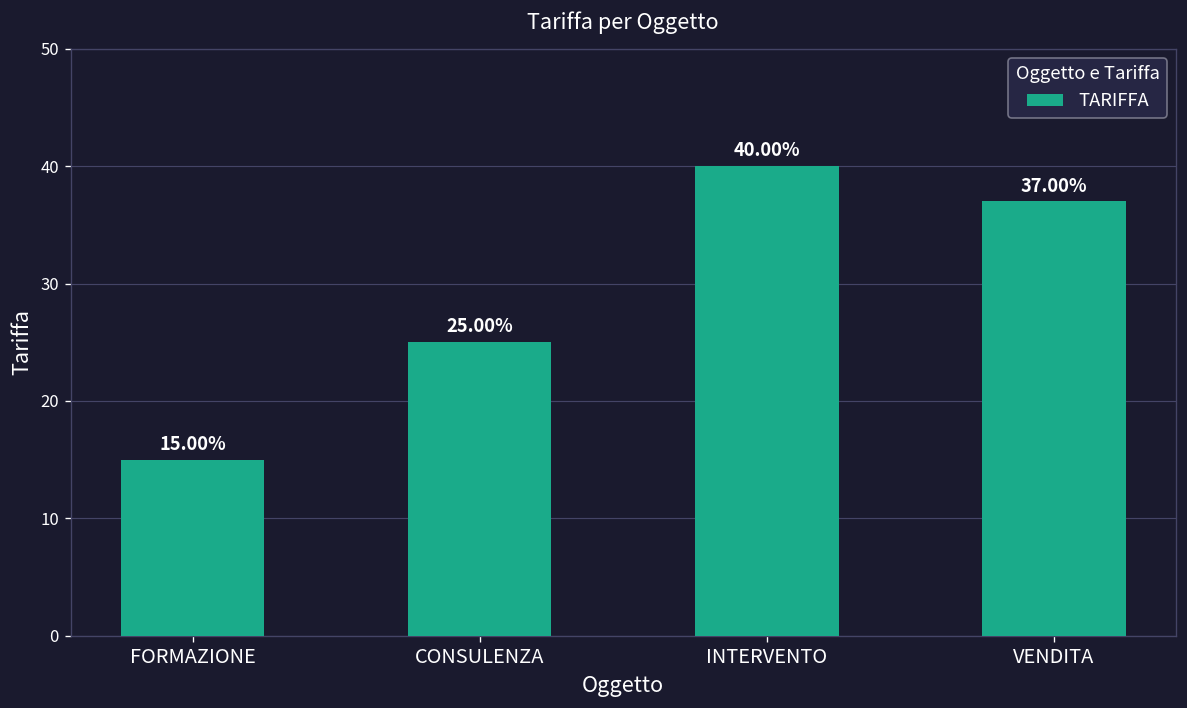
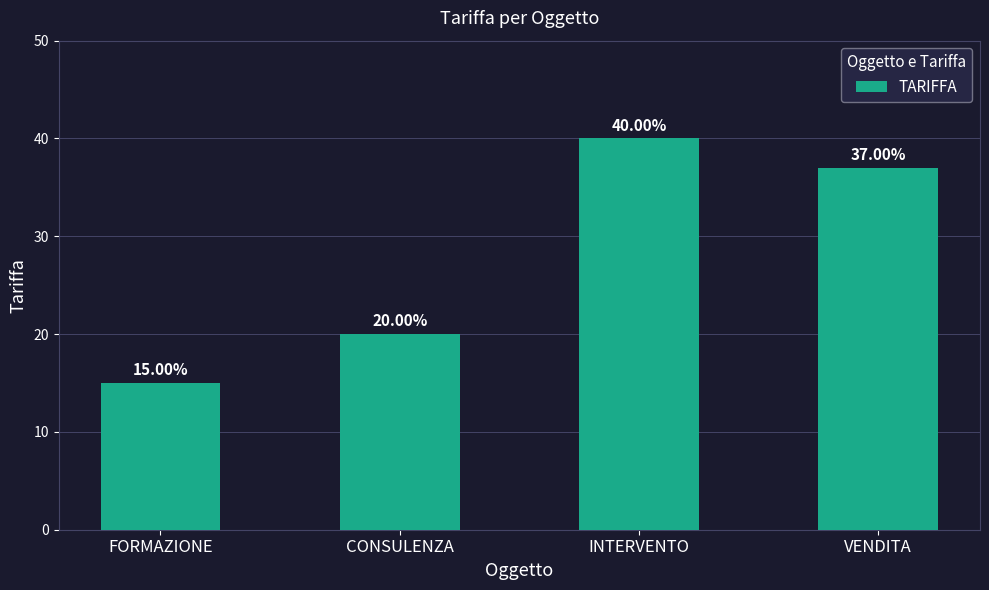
  {
    "FORMAZIONE": "15.00%",
-   "CONSULENZA": "25.00%",
+   "CONSULENZA": "20.00%",
    "INTERVENTO": "40.00%",
    "VENDITA": "37.00%"
  }
